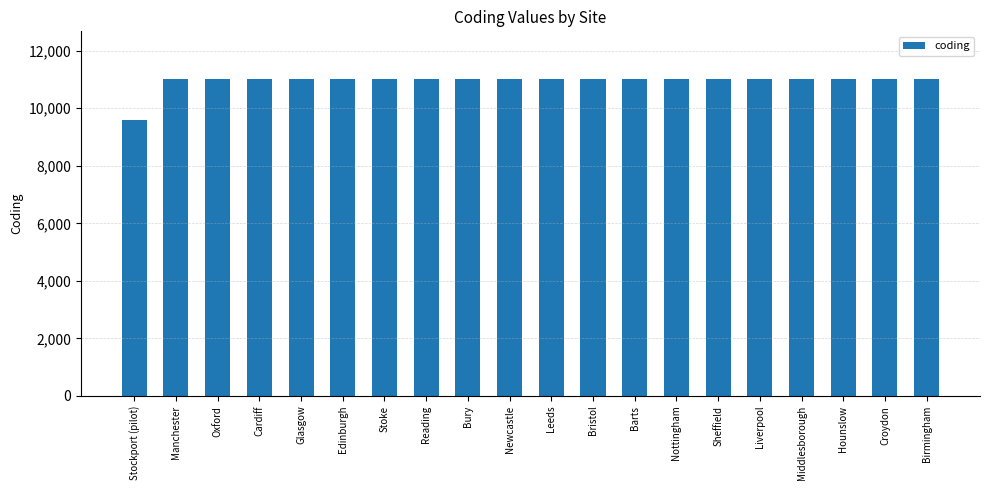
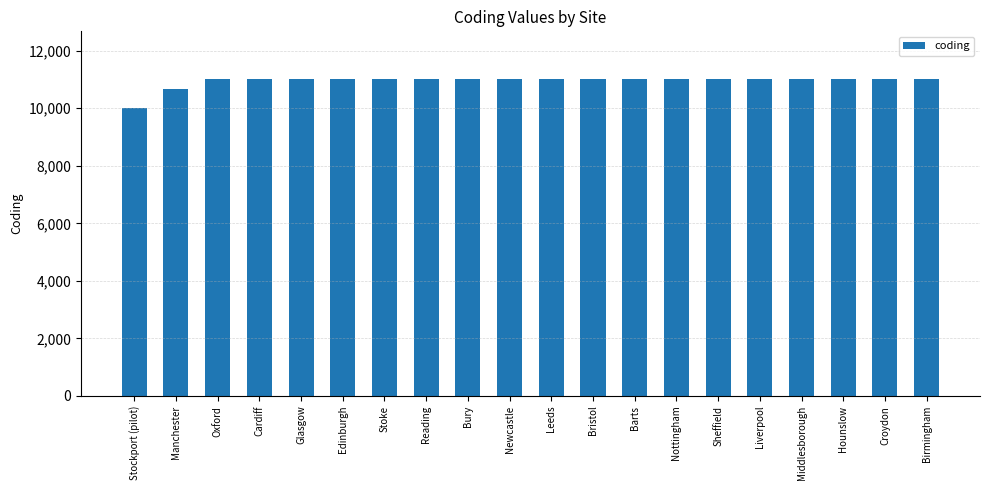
  {
-   "Stockport (pilot)": "9,600",
-   "Manchester": "11,000",
+   "Stockport (pilot)": "10,000",
+   "Manchester": "10,700",
    "Oxford": "11,000",
    "Cardiff": "11,000",
    "Glasgow": "11,000",
    "Edinburgh": "11,000",
    "Stoke": "11,000",
    "Reading": "11,000",
    "Bury": "11,000",
    "Newcastle": "11,000",
    "Leeds": "11,000",
    "Bristol": "11,000",
    "Barts": "11,000",
    "Nottingham": "11,000",
    "Sheffield": "11,000",
    "Liverpool": "11,000",
    "Middlesborough": "11,000",
    "Hounslow": "11,000",
    "Croydon": "11,000",
    "Birmingham": "11,000"
  }
